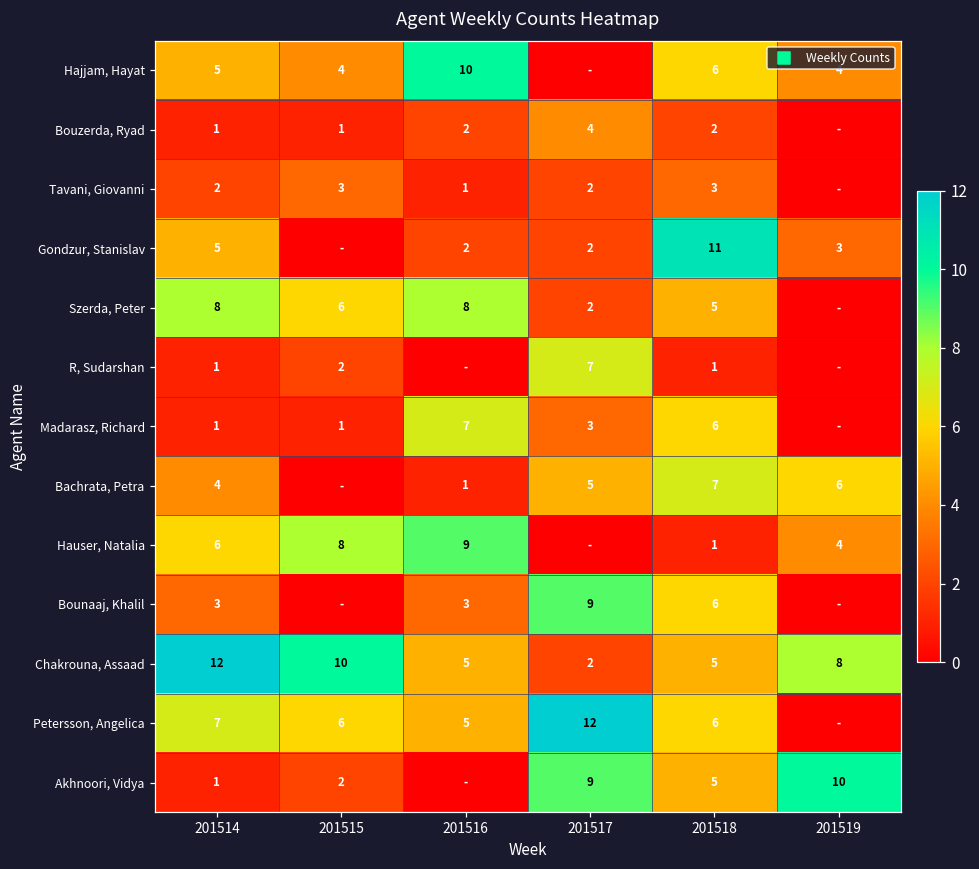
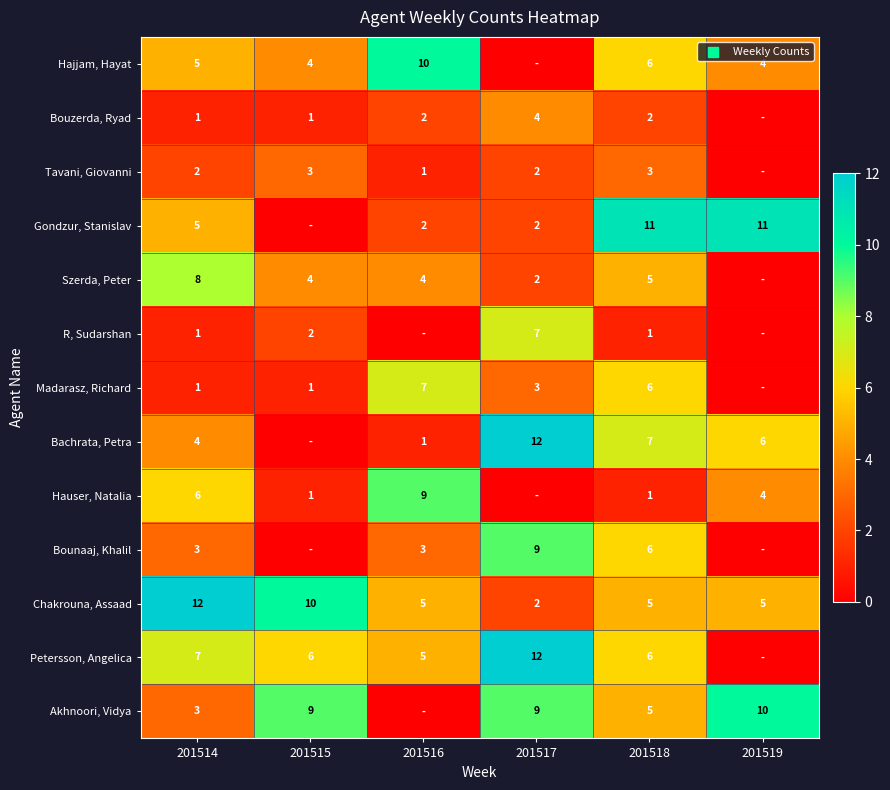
  {
    "Hajjam, Hayat": {
      "201514": 5,
      "201515": 4,
      "201516": 10,
      "201518": 6
    },
    "Bouzerda, Ryad": {
      "201514": 1,
      "201515": 1,
      "201516": 2,
      "201517": 4,
      "201518": 2
    },
    "Tavani, Giovanni": {
      "201514": 2,
      "201515": 3,
      "201516": 1,
      "201517": 2,
      "201518": 3
    },
    "Gondzur, Stanislav": {
      "201514": 5,
      "201516": 2,
      "201517": 2,
      "201518": 11,
-     "201519": 3
+     "201519": 11
    },
    "Szerda, Peter": {
      "201514": 8,
-     "201515": 6,
-     "201516": 8,
+     "201515": 4,
+     "201516": 4,
      "201517": 2,
      "201518": 5
    },
    "R, Sudarshan": {
      "201514": 1,
      "201515": 2,
      "201517": 7,
      "201518": 1
    },
    "Madarasz, Richard": {
      "201514": 1,
      "201515": 1,
      "201516": 7,
      "201517": 3,
      "201518": 6
    },
    "Bachrata, Petra": {
      "201514": 4,
      "201516": 1,
-     "201517": 5,
+     "201517": 12,
      "201518": 7,
      "201519": 6
    },
    "Hauser, Natalia": {
      "201514": 6,
-     "201515": 8,
+     "201515": 1,
      "201516": 9,
      "201518": 1,
      "201519": 4
    },
    "Bounaaj, Khalil": {
      "201514": 3,
      "201516": 3,
      "201517": 9,
      "201518": 6
    },
    "Chakrouna, Assaad": {
      "201514": 12,
      "201515": 10,
      "201516": 5,
      "201517": 2,
      "201518": 5,
-     "201519": 8
+     "201519": 5
    },
    "Petersson, Angelica": {
      "201514": 7,
      "201515": 6,
      "201516": 5,
      "201517": 12,
      "201518": 6
    },
    "Akhnoori, Vidya": {
-     "201514": 1,
-     "201515": 2,
+     "201514": 3,
+     "201515": 9,
      "201517": 9,
      "201518": 5,
      "201519": 10
    }
  }
